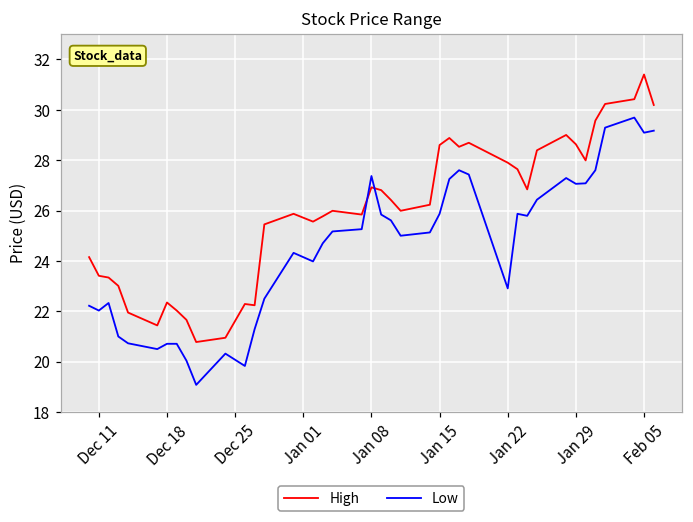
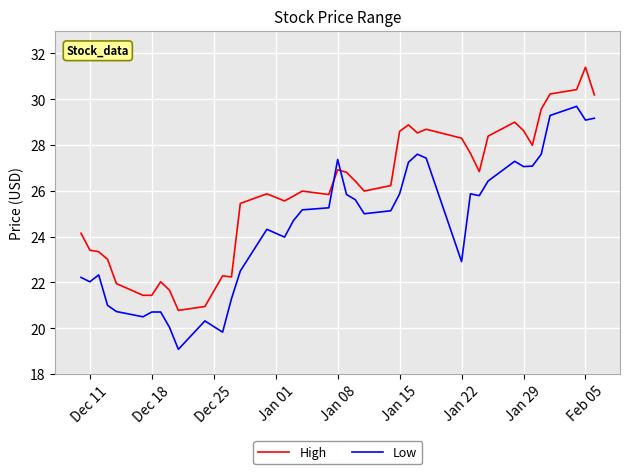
  {
    "High": {
      "Dec 11": 23.4,
-     "Dec 18": 22.4,
+     "Dec 18": 21.4,
      "Jan 08": 26.9,
      "Jan 15": 28.6,
-     "Jan 22": 27.9,
+     "Jan 22": 28.3,
      "Jan 29": 28.6,
      "Feb 05": 31.4
    },
    "Low": {
      "Dec 11": 22.0,
      "Dec 18": 20.7,
      "Jan 08": 27.4,
      "Jan 15": 25.9,
      "Jan 22": 22.9,
      "Jan 29": 27.1,
      "Feb 05": 29.1
    }
  }
